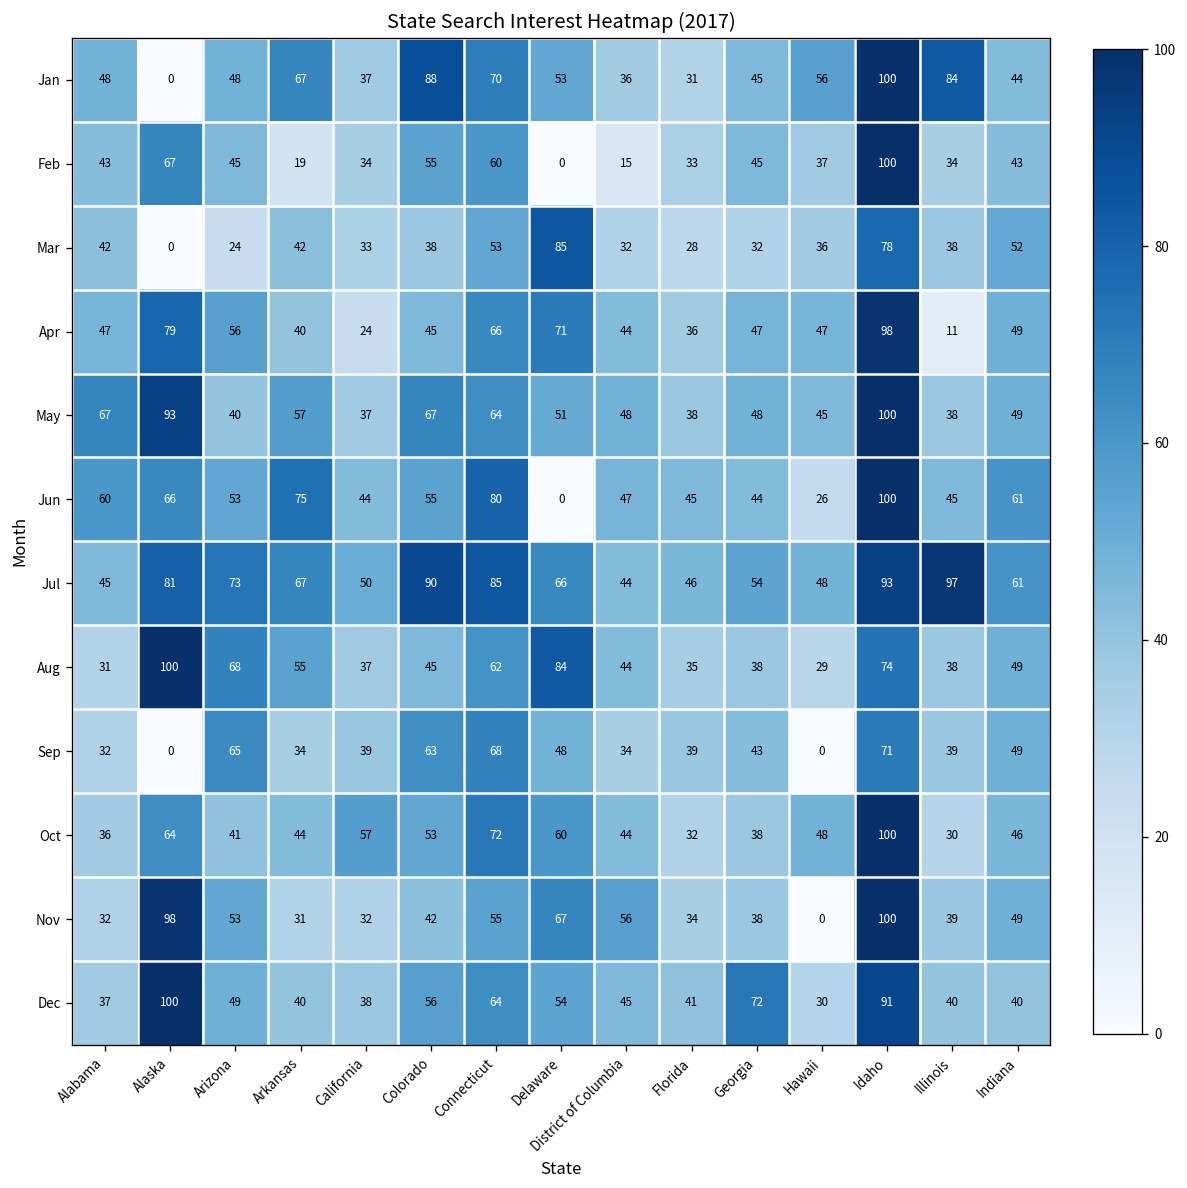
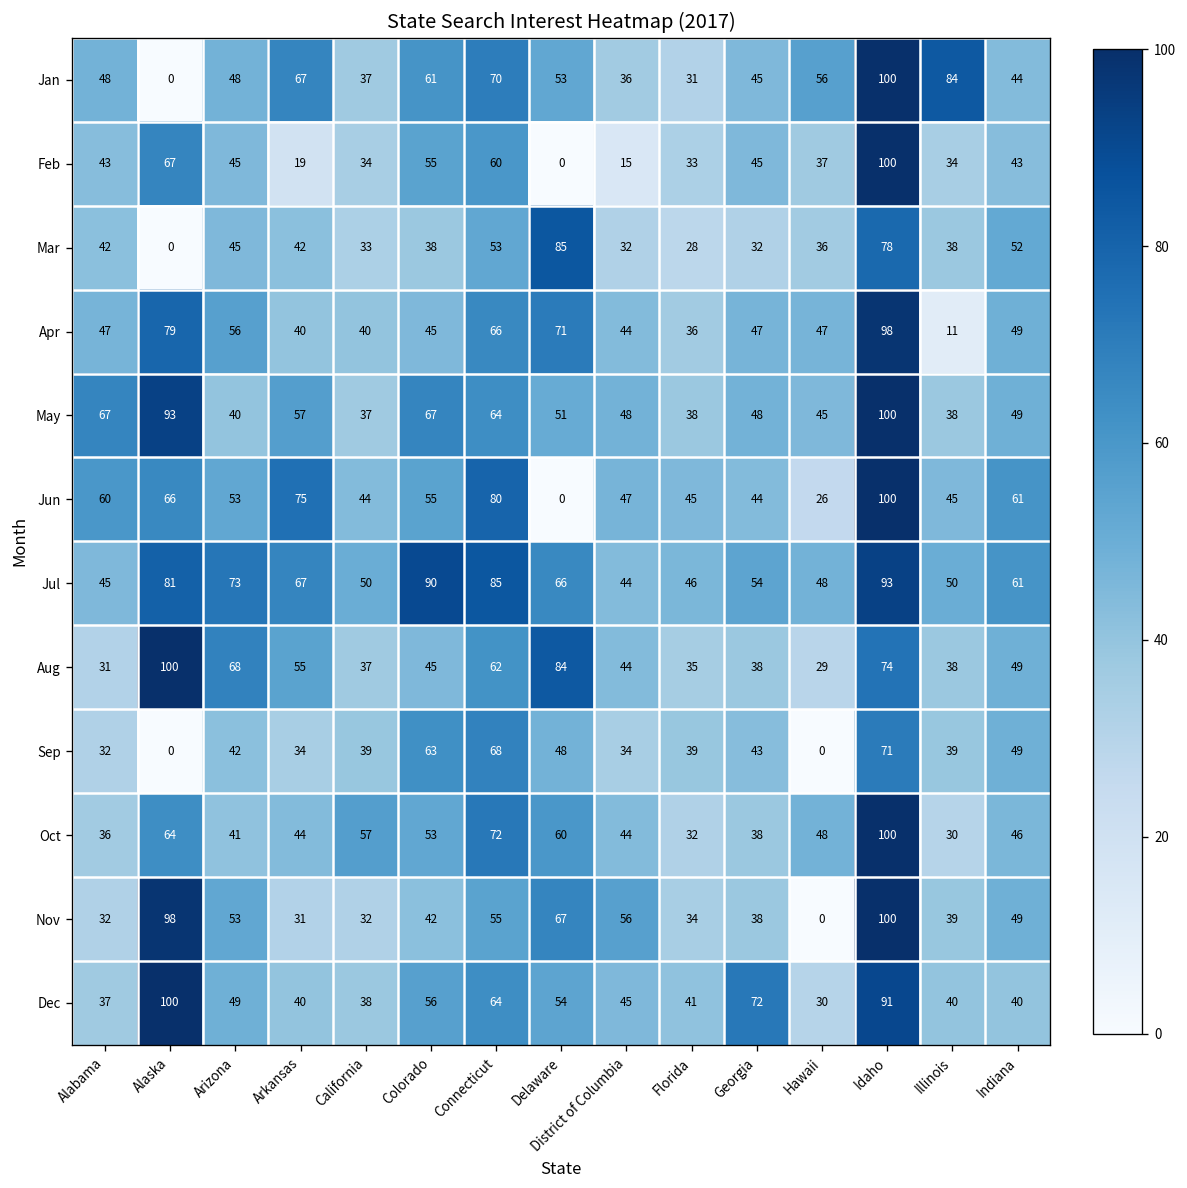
  {
    "Jan": {
      "Alabama": 48,
      "Alaska": 0,
      "Arizona": 48,
      "Arkansas": 67,
      "California": 37,
-     "Colorado": 88,
+     "Colorado": 61,
      "Connecticut": 70,
      "Delaware": 53,
      "District of Columbia": 36,
      "Florida": 31,
      "Georgia": 45,
      "Hawaii": 56,
      "Idaho": 100,
      "Illinois": 84,
      "Indiana": 44
    },
    "Feb": {
      "Alabama": 43,
      "Alaska": 67,
      "Arizona": 45,
      "Arkansas": 19,
      "California": 34,
      "Colorado": 55,
      "Connecticut": 60,
      "Delaware": 0,
      "District of Columbia": 15,
      "Florida": 33,
      "Georgia": 45,
      "Hawaii": 37,
      "Idaho": 100,
      "Illinois": 34,
      "Indiana": 43
    },
    "Mar": {
      "Alabama": 42,
      "Alaska": 0,
-     "Arizona": 24,
+     "Arizona": 45,
      "Arkansas": 42,
      "California": 33,
      "Colorado": 38,
      "Connecticut": 53,
      "Delaware": 85,
      "District of Columbia": 32,
      "Florida": 28,
      "Georgia": 32,
      "Hawaii": 36,
      "Idaho": 78,
      "Illinois": 38,
      "Indiana": 52
    },
    "Apr": {
      "Alabama": 47,
      "Alaska": 79,
      "Arizona": 56,
      "Arkansas": 40,
-     "California": 24,
+     "California": 40,
      "Colorado": 45,
      "Connecticut": 66,
      "Delaware": 71,
      "District of Columbia": 44,
      "Florida": 36,
      "Georgia": 47,
      "Hawaii": 47,
      "Idaho": 98,
      "Illinois": 11,
      "Indiana": 49
    },
    "May": {
      "Alabama": 67,
      "Alaska": 93,
      "Arizona": 40,
      "Arkansas": 57,
      "California": 37,
      "Colorado": 67,
      "Connecticut": 64,
      "Delaware": 51,
      "District of Columbia": 48,
      "Florida": 38,
      "Georgia": 48,
      "Hawaii": 45,
      "Idaho": 100,
      "Illinois": 38,
      "Indiana": 49
    },
    "Jun": {
      "Alabama": 60,
      "Alaska": 66,
      "Arizona": 53,
      "Arkansas": 75,
      "California": 44,
      "Colorado": 55,
      "Connecticut": 80,
      "Delaware": 0,
      "District of Columbia": 47,
      "Florida": 45,
      "Georgia": 44,
      "Hawaii": 26,
      "Idaho": 100,
      "Illinois": 45,
      "Indiana": 61
    },
    "Jul": {
      "Alabama": 45,
      "Alaska": 81,
      "Arizona": 73,
      "Arkansas": 67,
      "California": 50,
      "Colorado": 90,
      "Connecticut": 85,
      "Delaware": 66,
      "District of Columbia": 44,
      "Florida": 46,
      "Georgia": 54,
      "Hawaii": 48,
      "Idaho": 93,
-     "Illinois": 97,
+     "Illinois": 50,
      "Indiana": 61
    },
    "Aug": {
      "Alabama": 31,
      "Alaska": 100,
      "Arizona": 68,
      "Arkansas": 55,
      "California": 37,
      "Colorado": 45,
      "Connecticut": 62,
      "Delaware": 84,
      "District of Columbia": 44,
      "Florida": 35,
      "Georgia": 38,
      "Hawaii": 29,
      "Idaho": 74,
      "Illinois": 38,
      "Indiana": 49
    },
    "Sep": {
      "Alabama": 32,
      "Alaska": 0,
-     "Arizona": 65,
+     "Arizona": 42,
      "Arkansas": 34,
      "California": 39,
      "Colorado": 63,
      "Connecticut": 68,
      "Delaware": 48,
      "District of Columbia": 34,
      "Florida": 39,
      "Georgia": 43,
      "Hawaii": 0,
      "Idaho": 71,
      "Illinois": 39,
      "Indiana": 49
    },
    "Oct": {
      "Alabama": 36,
      "Alaska": 64,
      "Arizona": 41,
      "Arkansas": 44,
      "California": 57,
      "Colorado": 53,
      "Connecticut": 72,
      "Delaware": 60,
      "District of Columbia": 44,
      "Florida": 32,
      "Georgia": 38,
      "Hawaii": 48,
      "Idaho": 100,
      "Illinois": 30,
      "Indiana": 46
    },
    "Nov": {
      "Alabama": 32,
      "Alaska": 98,
      "Arizona": 53,
      "Arkansas": 31,
      "California": 32,
      "Colorado": 42,
      "Connecticut": 55,
      "Delaware": 67,
      "District of Columbia": 56,
      "Florida": 34,
      "Georgia": 38,
      "Hawaii": 0,
      "Idaho": 100,
      "Illinois": 39,
      "Indiana": 49
    },
    "Dec": {
      "Alabama": 37,
      "Alaska": 100,
      "Arizona": 49,
      "Arkansas": 40,
      "California": 38,
      "Colorado": 56,
      "Connecticut": 64,
      "Delaware": 54,
      "District of Columbia": 45,
      "Florida": 41,
      "Georgia": 72,
      "Hawaii": 30,
      "Idaho": 91,
      "Illinois": 40,
      "Indiana": 40
    }
  }
